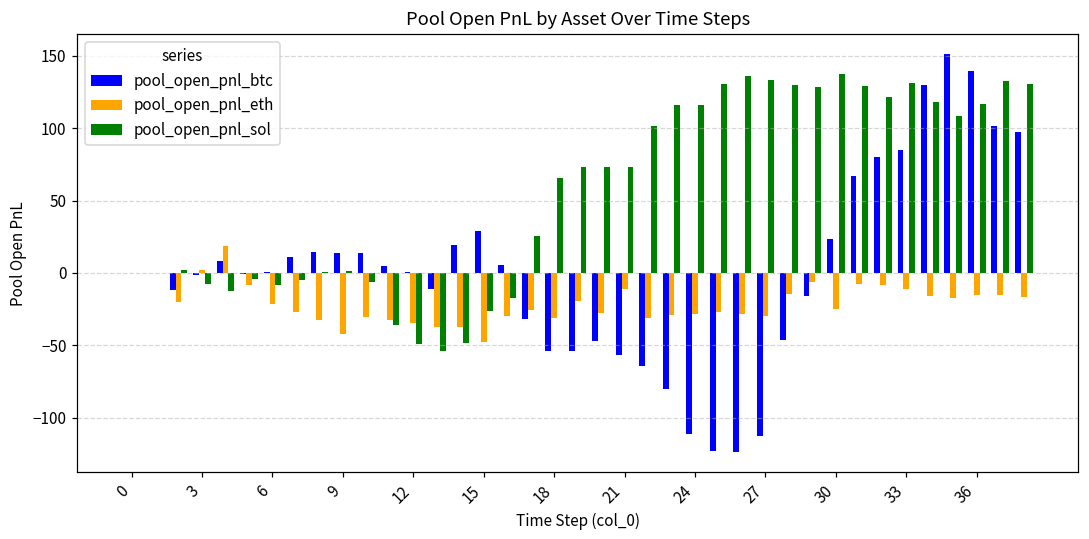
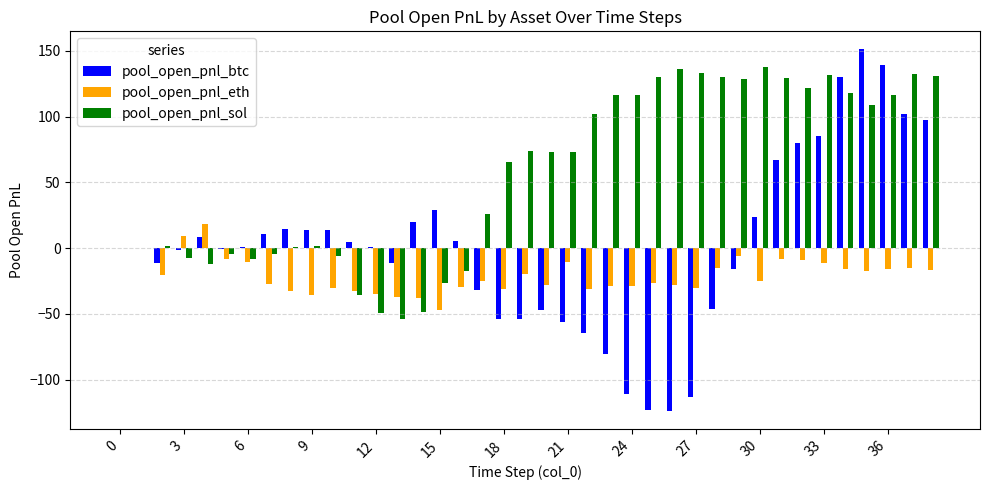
  {
    "pool_open_pnl_eth": {
      "0": 0,
-     "3": 2,
-     "6": -21,
-     "9": -42,
+     "3": 9,
+     "6": -10,
+     "9": -35,
      "12": -35,
      "15": -47,
      "18": -31,
      "21": -11,
      "24": -28,
      "27": -30,
      "30": -25,
      "33": -11,
      "36": -16
    }
  }
